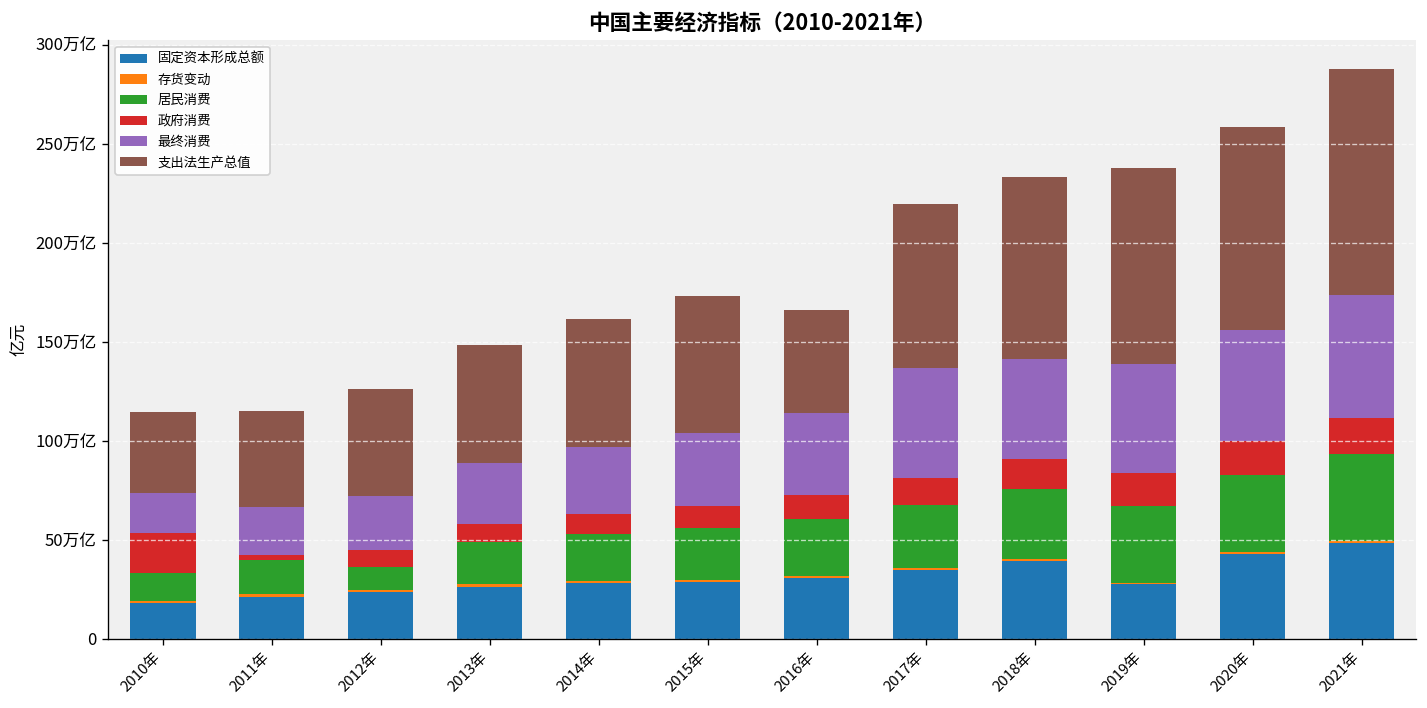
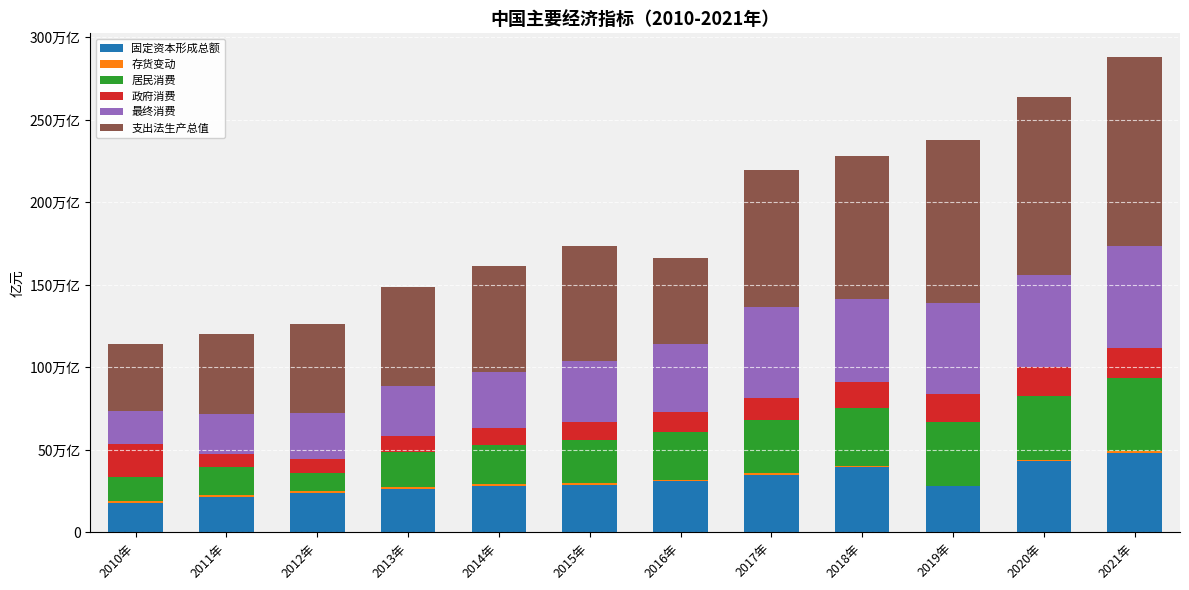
  {
    "固定资本形成总额": {
      "2010年": "18万亿",
      "2011年": "21万亿",
      "2012年": "24万亿",
      "2013年": "26万亿",
      "2014年": "28万亿",
      "2015年": "29万亿",
      "2016年": "31万亿",
      "2017年": "35万亿",
      "2018年": "39万亿",
      "2019年": "28万亿",
      "2020年": "43万亿",
      "2021年": "48万亿"
    },
    "居民消费": {
      "2010年": "14万亿",
      "2011年": "17万亿",
      "2012年": "11万亿",
      "2013年": "21万亿",
      "2014年": "24万亿",
      "2015年": "26万亿",
      "2016年": "29万亿",
      "2017年": "32万亿",
      "2018年": "35万亿",
      "2019年": "39万亿",
      "2020年": "39万亿",
      "2021年": "44万亿"
    },
    "政府消费": {
      "2010年": "20万亿",
-     "2011年": "3万亿",
+     "2011年": "7万亿",
      "2012年": "8万亿",
      "2013年": "9万亿",
      "2014年": "10万亿",
      "2015年": "11万亿",
      "2016年": "12万亿",
      "2017年": "14万亿",
      "2018年": "15万亿",
      "2019年": "17万亿",
      "2020年": "17万亿",
      "2021年": "18万亿"
    },
    "最终消费": {
      "2010年": "20万亿",
      "2011年": "24万亿",
      "2012年": "28万亿",
      "2013年": "31万亿",
      "2014年": "34万亿",
      "2015年": "37万亿",
      "2016年": "41万亿",
      "2017年": "55万亿",
      "2018年": "51万亿",
      "2019年": "55万亿",
      "2020年": "56万亿",
      "2021年": "62万亿"
    },
    "支出法生产总值": {
      "2010年": "41万亿",
      "2011年": "48万亿",
      "2012年": "54万亿",
      "2013年": "60万亿",
      "2014年": "65万亿",
      "2015年": "69万亿",
      "2016年": "52万亿",
      "2017年": "83万亿",
-     "2018年": "92万亿",
+     "2018年": "86万亿",
      "2019年": "99万亿",
-     "2020年": "103万亿",
+     "2020年": "107万亿",
      "2021年": "115万亿"
    }
  }
